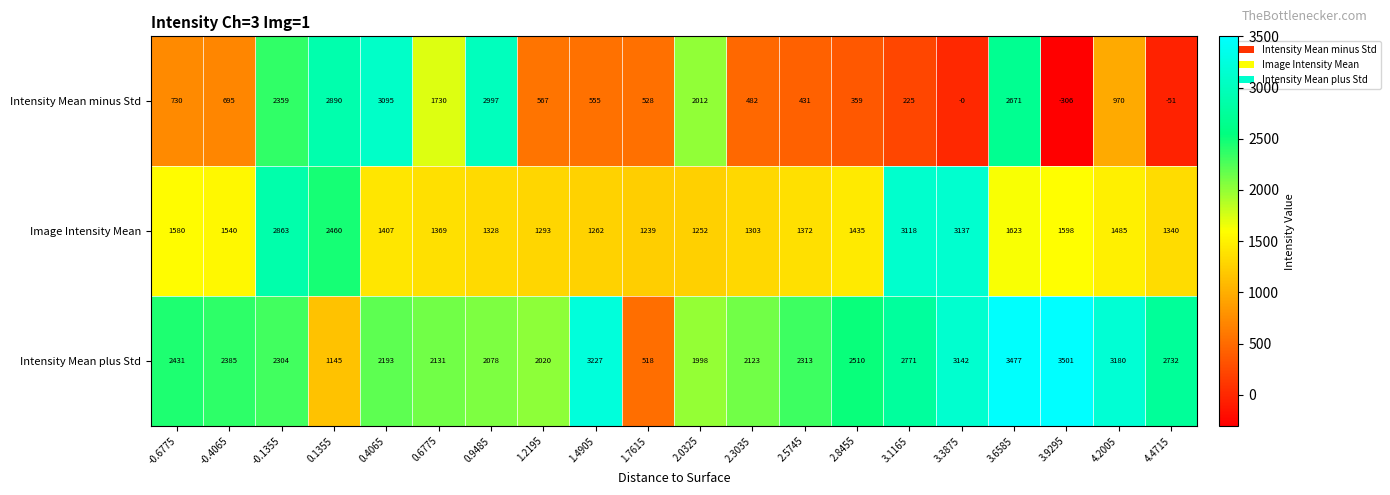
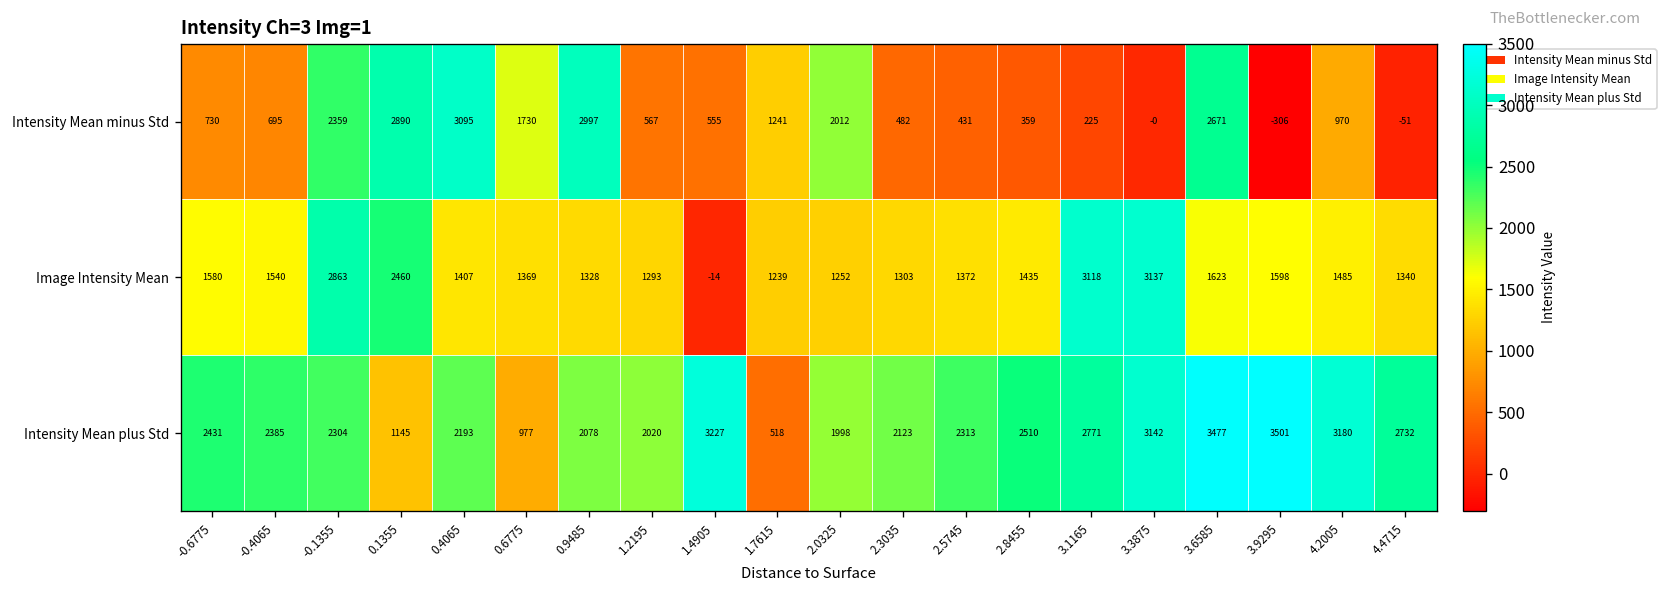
  {
    "Intensity Mean minus Std": {
      "-0.6775": 730,
      "-0.4065": 695,
      "-0.1355": 2359,
      "0.1355": 2890,
      "0.4065": 3095,
      "0.6775": 1730,
      "0.9485": 2997,
      "1.2195": 567,
      "1.4905": 555,
-     "1.7615": 528,
+     "1.7615": 1241,
      "2.0325": 2012,
      "2.3035": 482,
      "2.5745": 431,
      "2.8455": 359,
      "3.1165": 225,
      "3.3875": -0,
      "3.6585": 2671,
      "3.9295": -306,
      "4.2005": 970,
      "4.4715": -51
    },
    "Image Intensity Mean": {
      "-0.6775": 1580,
      "-0.4065": 1540,
      "-0.1355": 2863,
      "0.1355": 2460,
      "0.4065": 1407,
      "0.6775": 1369,
      "0.9485": 1328,
      "1.2195": 1293,
-     "1.4905": 1262,
+     "1.4905": -14,
      "1.7615": 1239,
      "2.0325": 1252,
      "2.3035": 1303,
      "2.5745": 1372,
      "2.8455": 1435,
      "3.1165": 3118,
      "3.3875": 3137,
      "3.6585": 1623,
      "3.9295": 1598,
      "4.2005": 1485,
      "4.4715": 1340
    },
    "Intensity Mean plus Std": {
      "-0.6775": 2431,
      "-0.4065": 2385,
      "-0.1355": 2304,
      "0.1355": 1145,
      "0.4065": 2193,
-     "0.6775": 2131,
+     "0.6775": 977,
      "0.9485": 2078,
      "1.2195": 2020,
      "1.4905": 3227,
      "1.7615": 518,
      "2.0325": 1998,
      "2.3035": 2123,
      "2.5745": 2313,
      "2.8455": 2510,
      "3.1165": 2771,
      "3.3875": 3142,
      "3.6585": 3477,
      "3.9295": 3501,
      "4.2005": 3180,
      "4.4715": 2732
    }
  }
